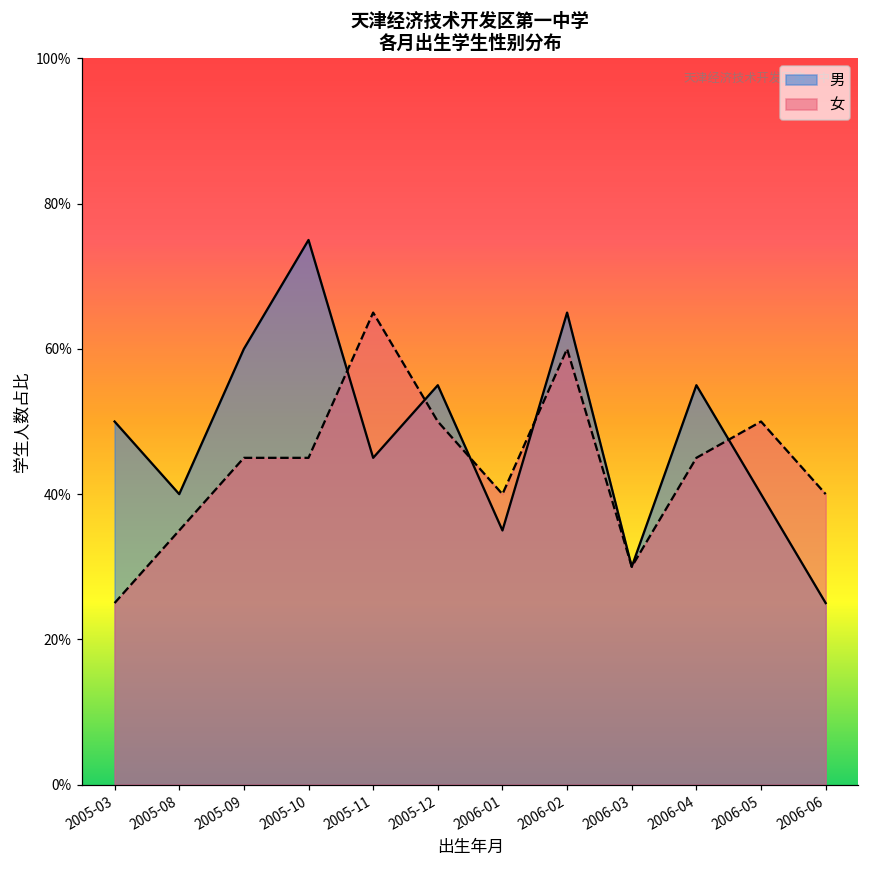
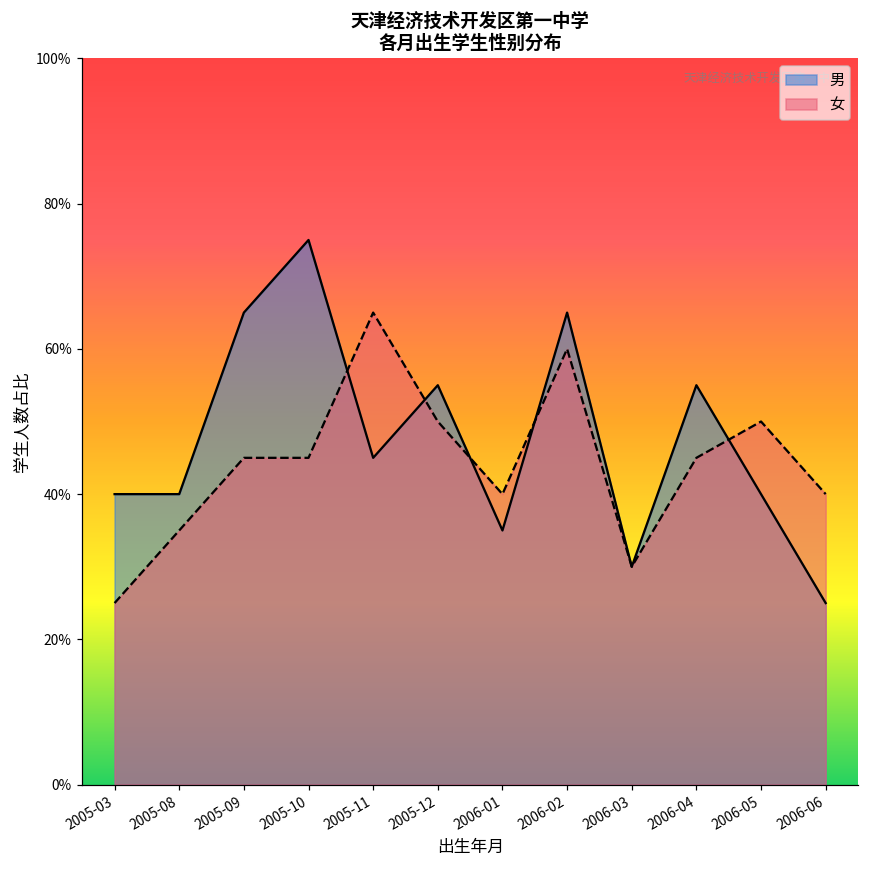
  {
    "男": {
-     "2005-03": "50%",
+     "2005-03": "40%",
      "2005-08": "40%",
-     "2005-09": "60%",
+     "2005-09": "65%",
      "2005-10": "75%",
      "2005-11": "45%",
      "2005-12": "55%",
      "2006-01": "35%",
      "2006-02": "65%",
      "2006-04": "55%",
      "2006-05": "40%",
      "2006-06": "25%"
    },
    "女": {
      "2005-03": "25%",
      "2005-08": "35%",
      "2005-09": "45%",
      "2005-10": "45%",
      "2005-11": "65%",
      "2005-12": "50%",
      "2006-01": "40%",
      "2006-02": "60%",
      "2006-04": "45%",
      "2006-05": "50%",
      "2006-06": "40%"
    }
  }
